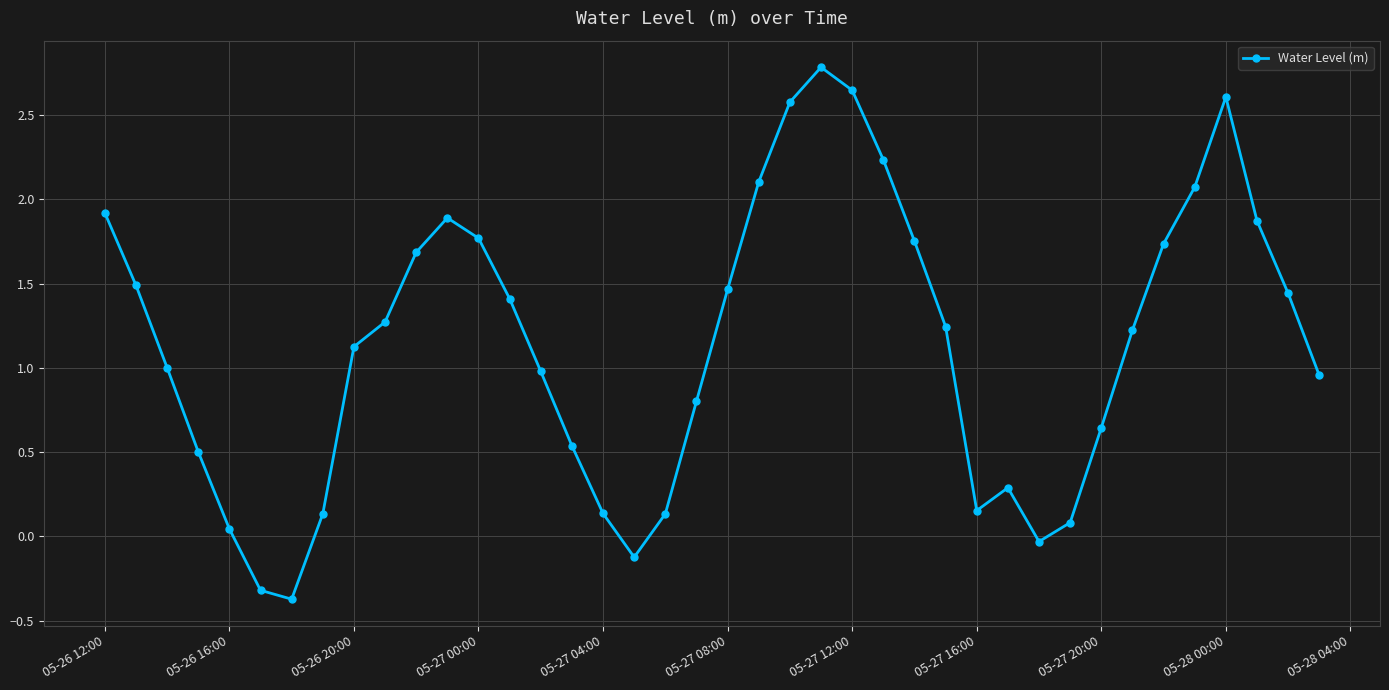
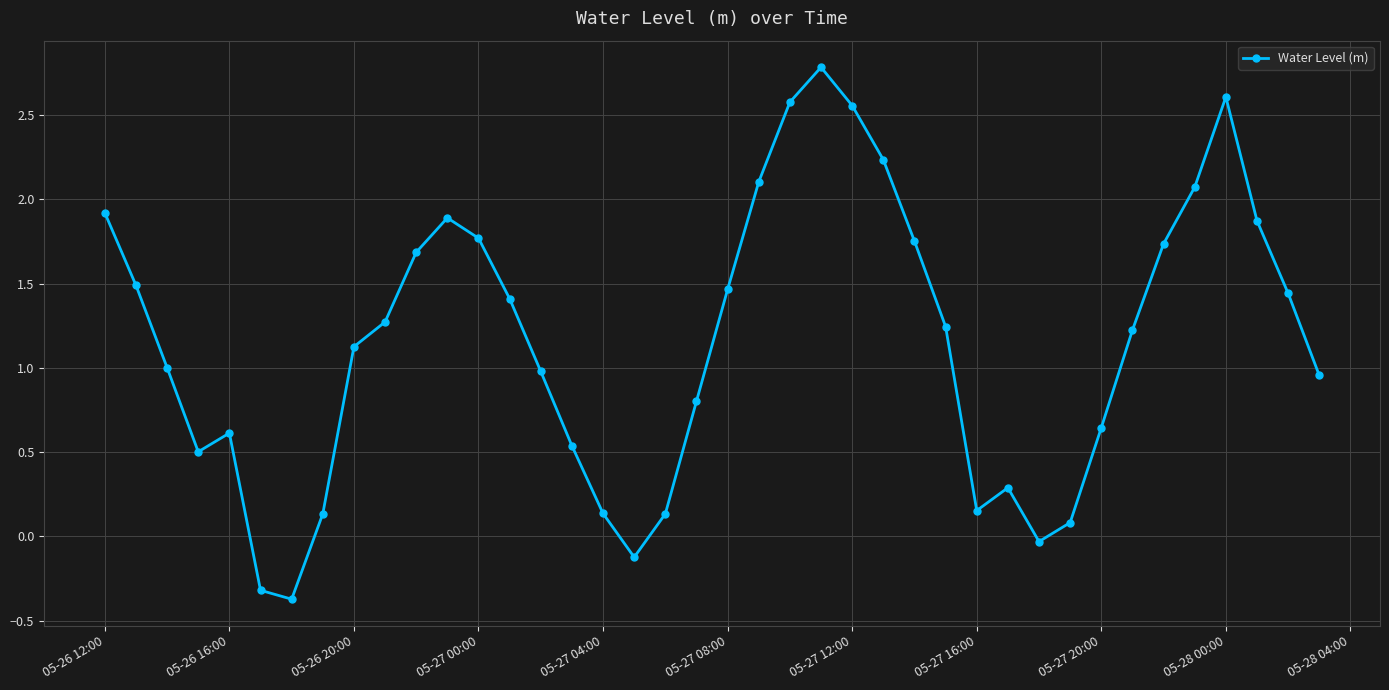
  {
    "05-26 12:00": 1.92,
-   "05-26 16:00": 0.04,
+   "05-26 16:00": 0.61,
    "05-26 20:00": 1.13,
    "05-27 00:00": 1.77,
    "05-27 04:00": 0.14,
    "05-27 08:00": 1.47,
-   "05-27 12:00": 2.65,
+   "05-27 12:00": 2.56,
    "05-27 16:00": 0.15,
    "05-27 20:00": 0.64,
    "05-28 00:00": 2.61
  }
